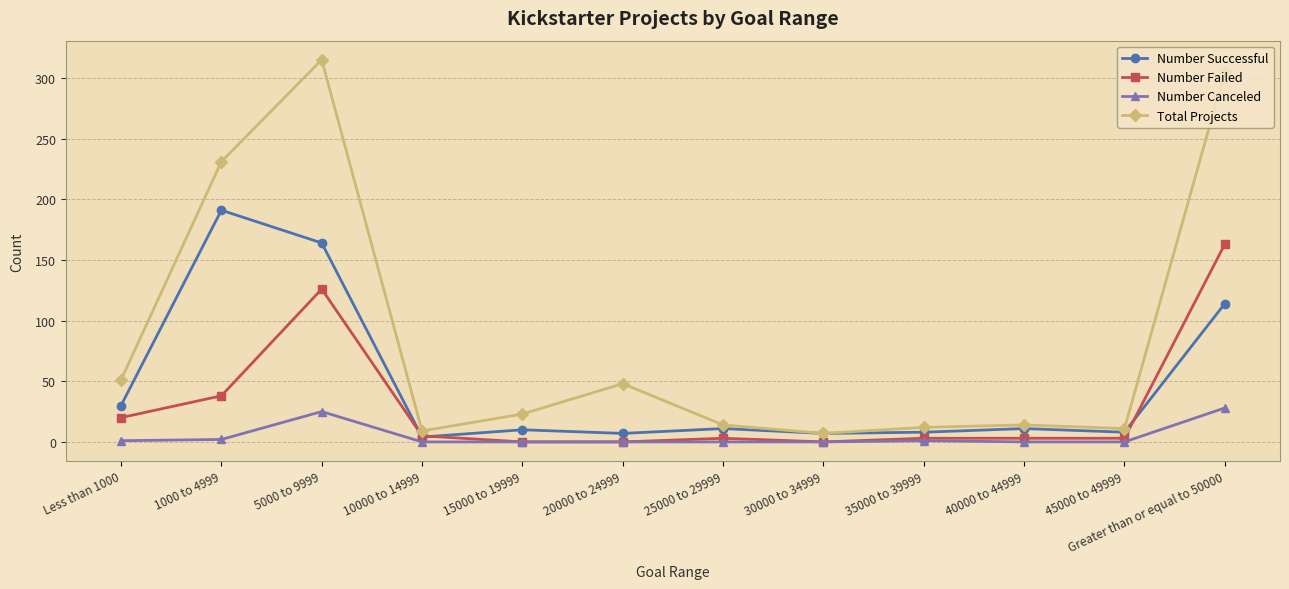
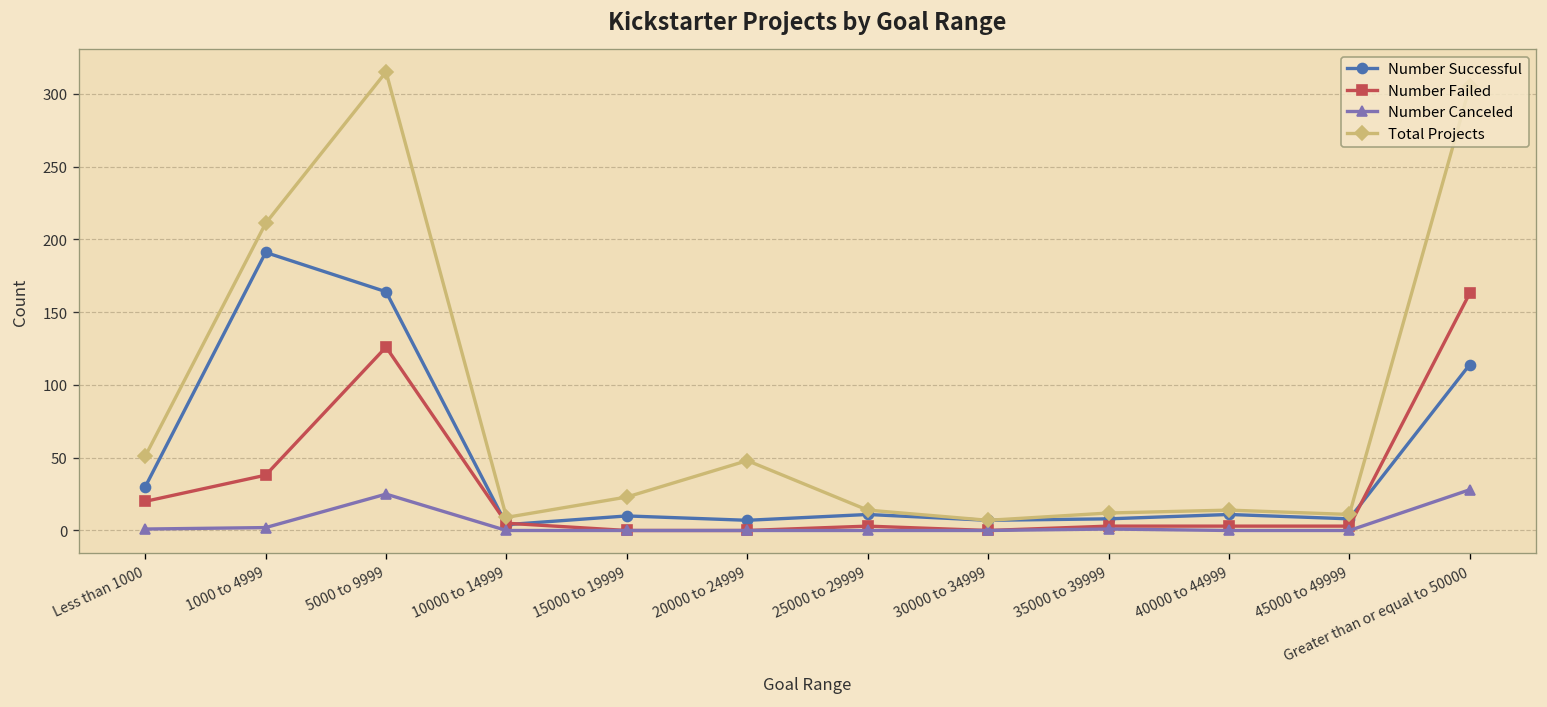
  {
    "Number Failed": {
      "Less than 1000": 20,
      "1000 to 4999": 38,
      "5000 to 9999": 126,
      "25000 to 29999": 3,
      "40000 to 44999": 3,
      "45000 to 49999": 3,
      "Greater than or equal to 50000": 163
    },
    "Total Projects": {
      "Less than 1000": 51,
-     "1000 to 4999": 231,
+     "1000 to 4999": 211,
      "5000 to 9999": 315,
      "10000 to 14999": 9,
      "15000 to 19999": 23,
      "20000 to 24999": 48,
      "25000 to 29999": 14,
      "35000 to 39999": 12,
      "40000 to 44999": 14,
      "45000 to 49999": 11
    }
  }
